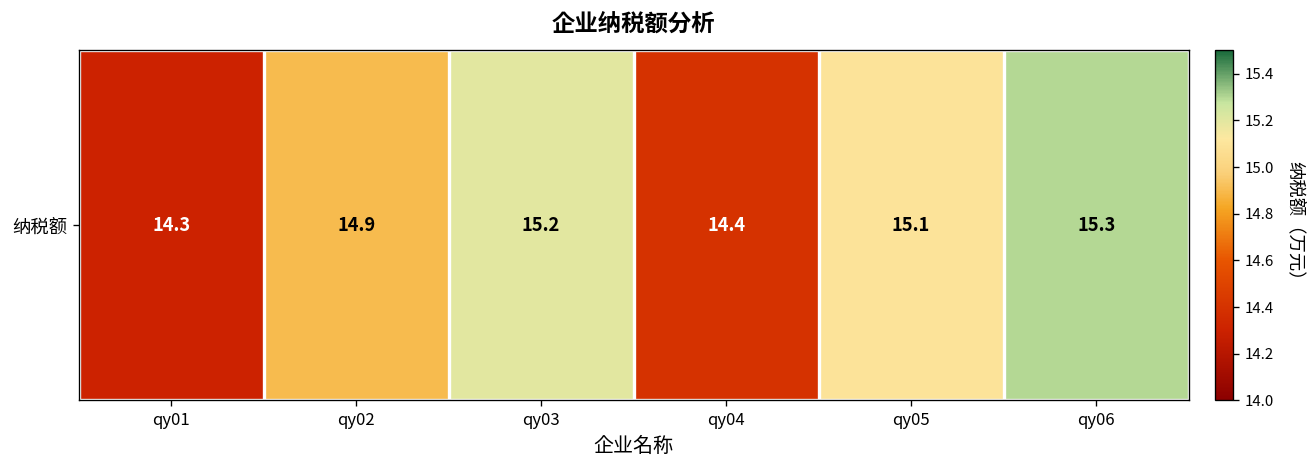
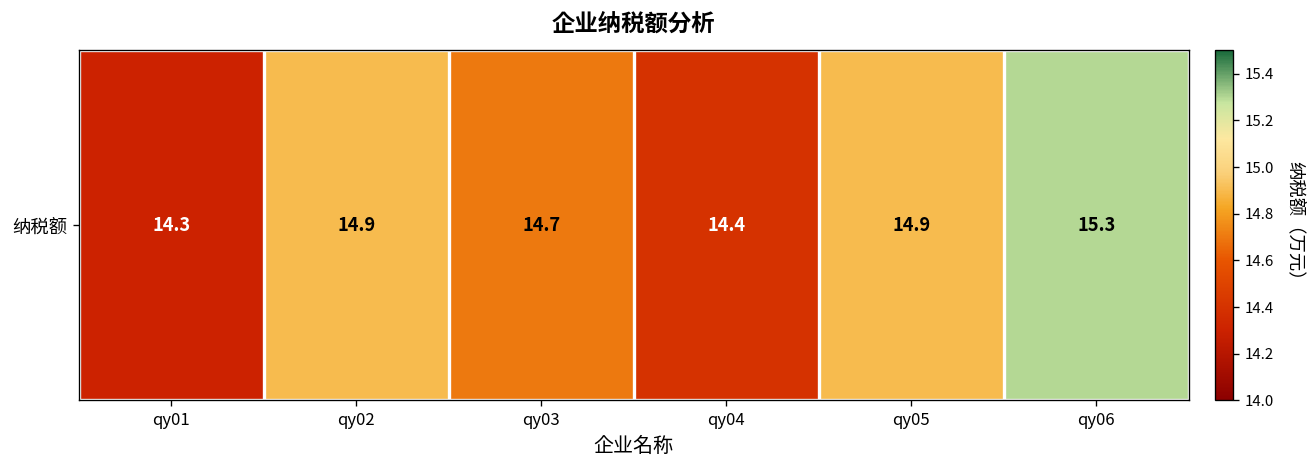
  {
    "纳税额": {
      "qy01": 14.3,
      "qy02": 14.9,
-     "qy03": 15.2,
+     "qy03": 14.7,
      "qy04": 14.4,
-     "qy05": 15.1,
+     "qy05": 14.9,
      "qy06": 15.3
    }
  }
